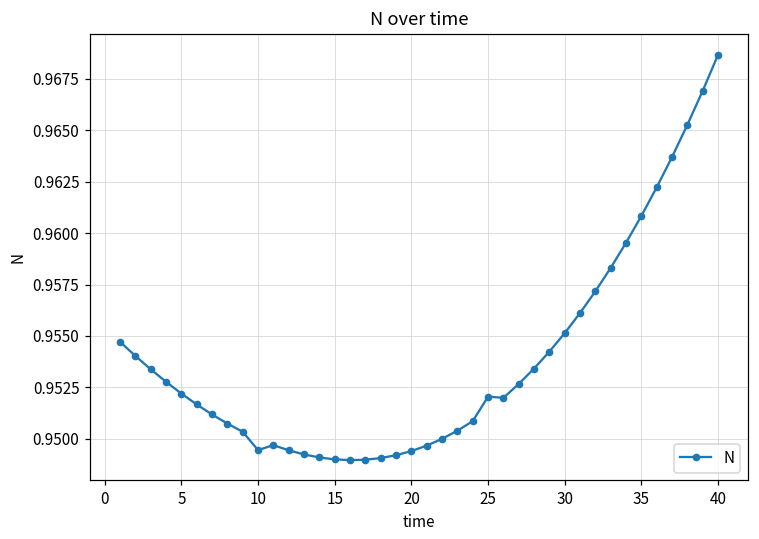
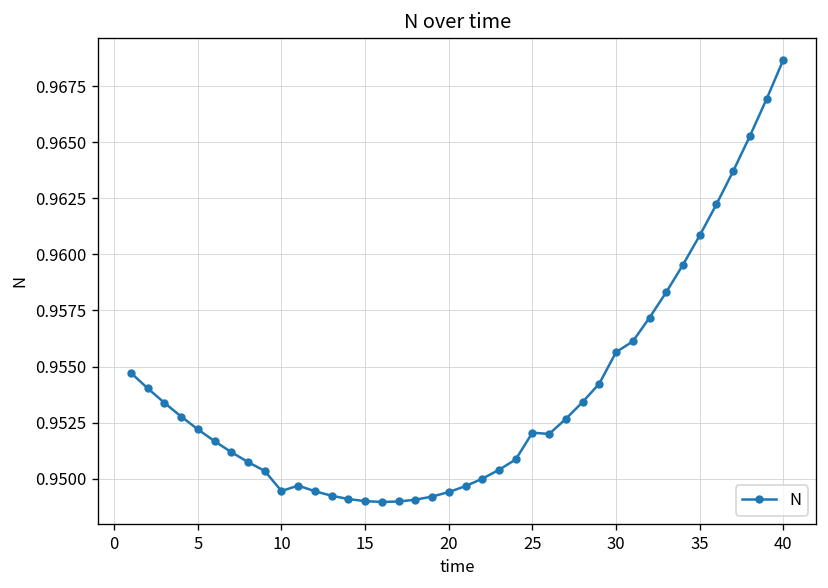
  {
    "5": 0.9522,
    "10": 0.9495,
    "15": 0.9490,
    "20": 0.9494,
    "25": 0.9521,
-   "30": 0.9551,
+   "30": 0.9556,
    "35": 0.9608,
    "40": 0.9687
  }
